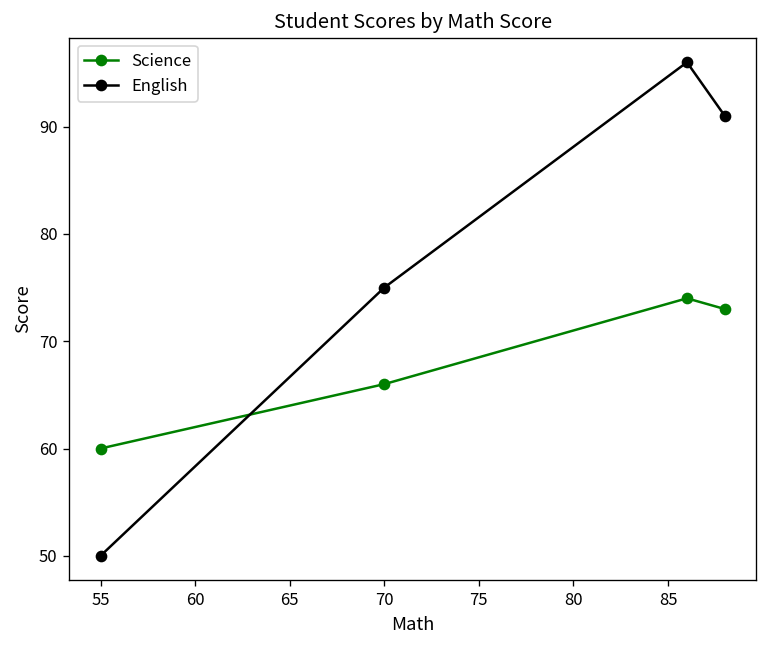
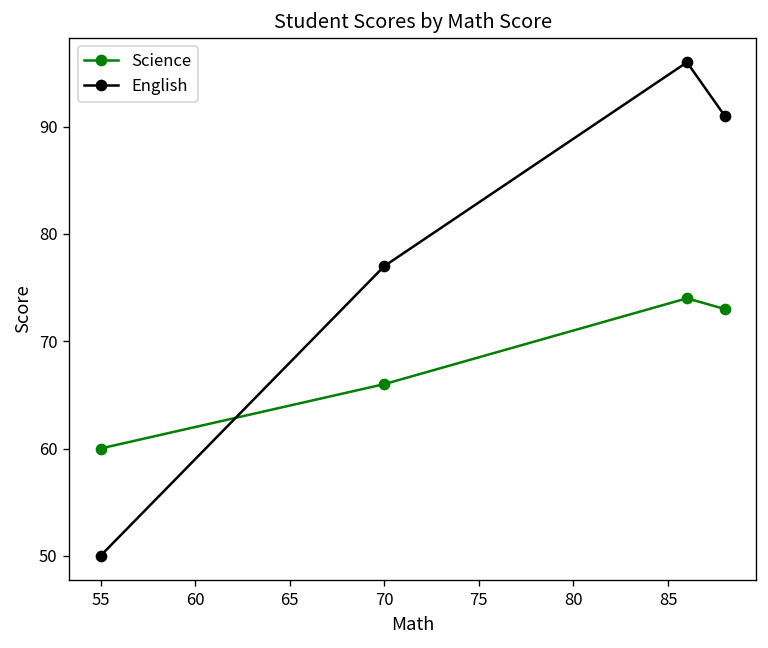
  {
    "Science": {
      "55": 60,
      "70": 66
    },
    "English": {
      "55": 50,
-     "70": 75
+     "70": 77
    }
  }
